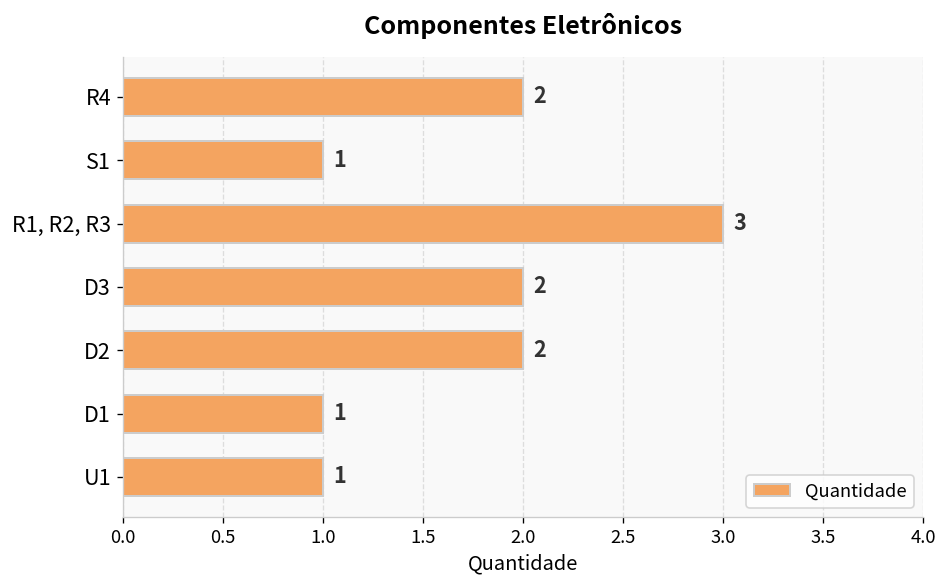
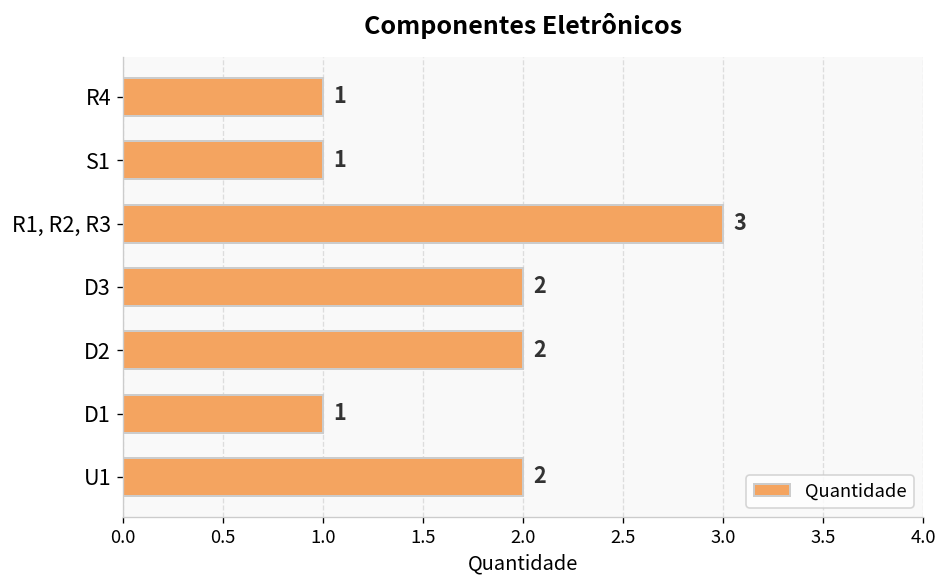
  {
-   "R4": 2,
+   "R4": 1,
    "S1": 1,
    "R1, R2, R3": 3,
    "D3": 2,
    "D2": 2,
    "D1": 1,
-   "U1": 1
+   "U1": 2
  }
